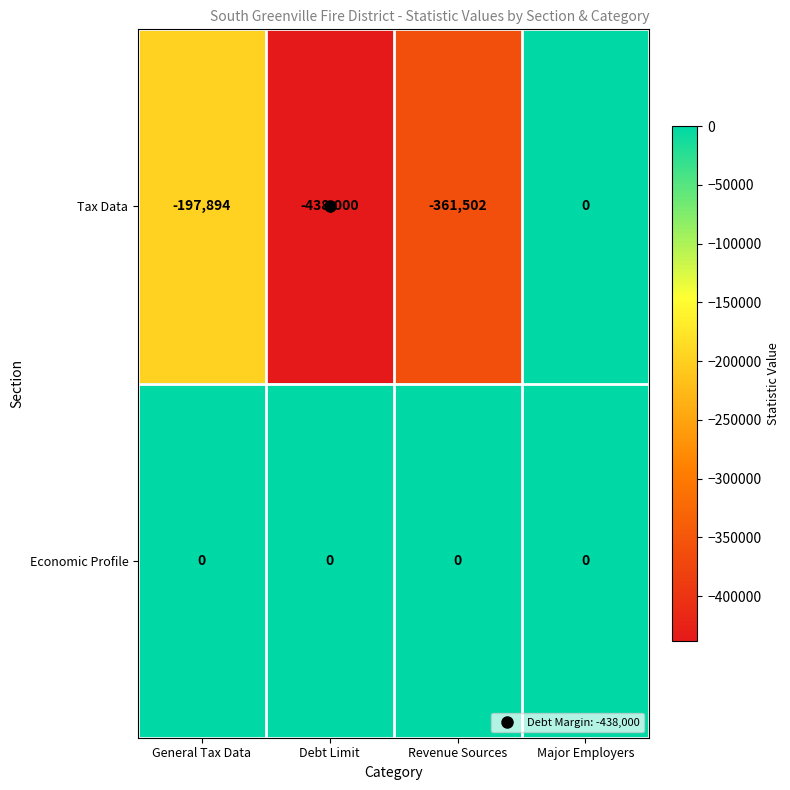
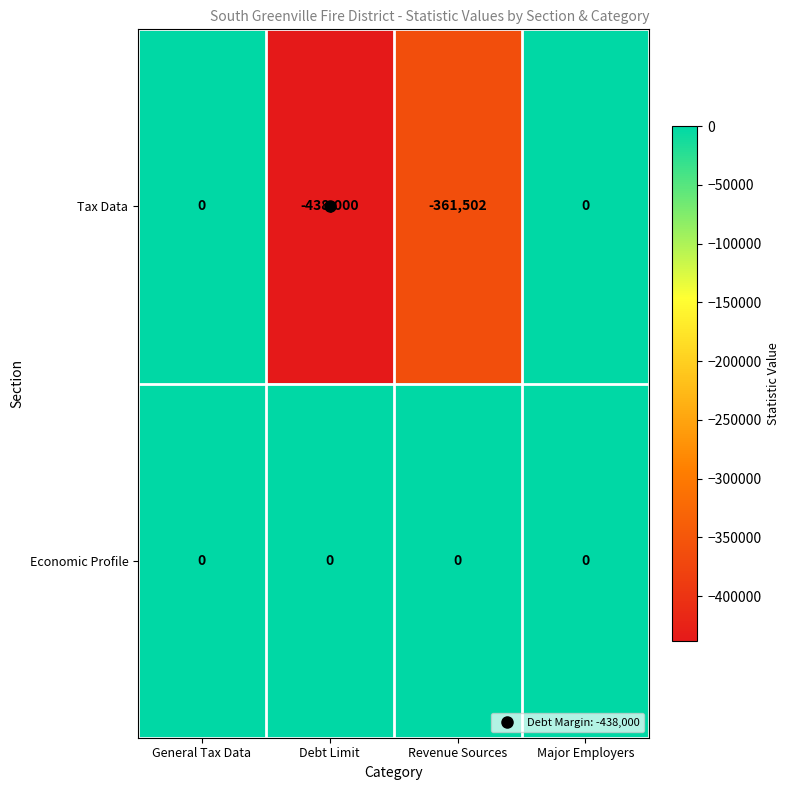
  {
    "Tax Data": {
-     "General Tax Data": "-197,894",
+     "General Tax Data": "0",
      "Revenue Sources": "-361,502",
      "Major Employers": "0"
    },
    "Economic Profile": {
      "General Tax Data": "0",
      "Debt Limit": "0",
      "Revenue Sources": "0",
      "Major Employers": "0"
    }
  }
